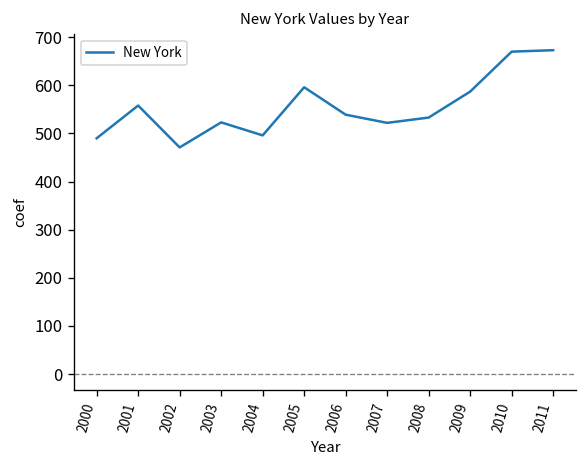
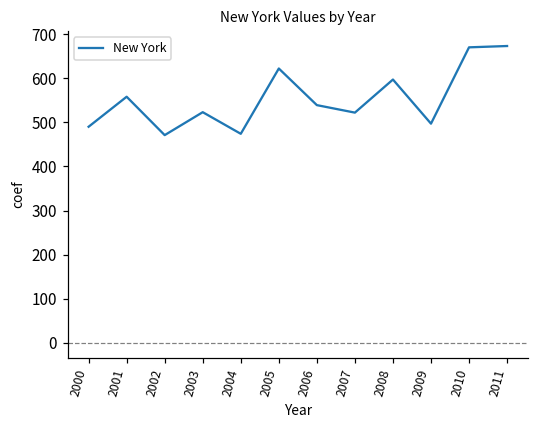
  {
    "2000": 490,
    "2001": 560,
    "2002": 470,
    "2003": 520,
-   "2004": 500,
-   "2005": 600,
+   "2004": 470,
+   "2005": 620,
    "2006": 540,
    "2007": 520,
-   "2008": 530,
-   "2009": 590,
+   "2008": 600,
+   "2009": 500,
    "2010": 670,
    "2011": 670
  }
